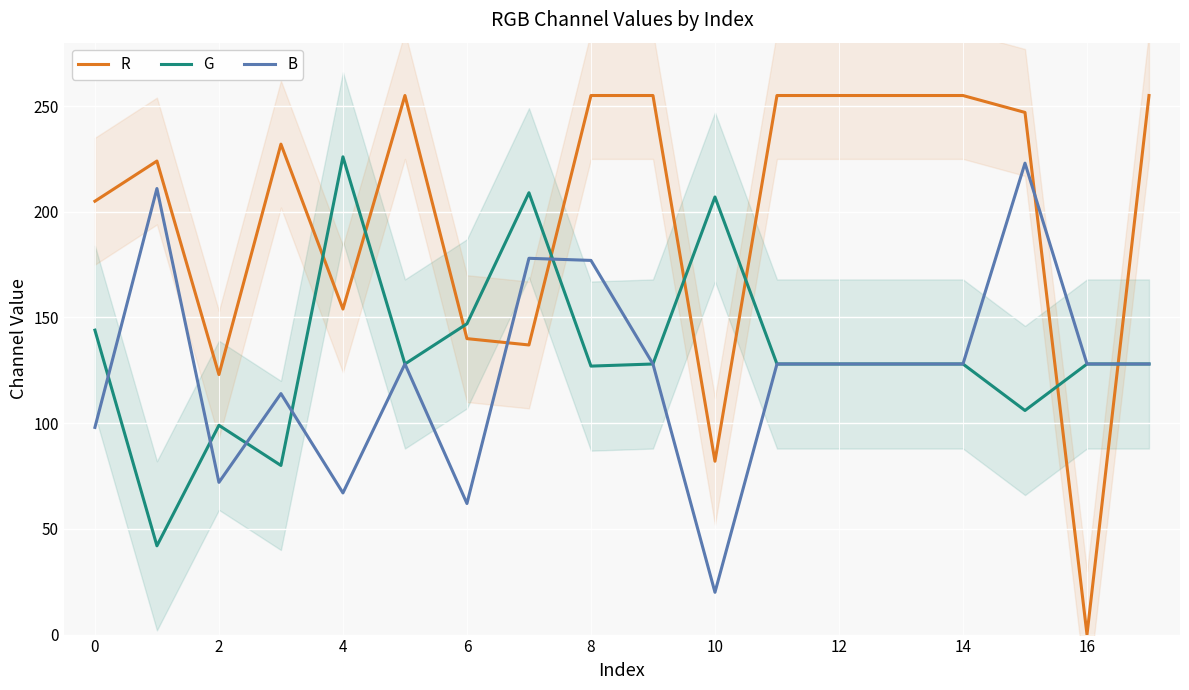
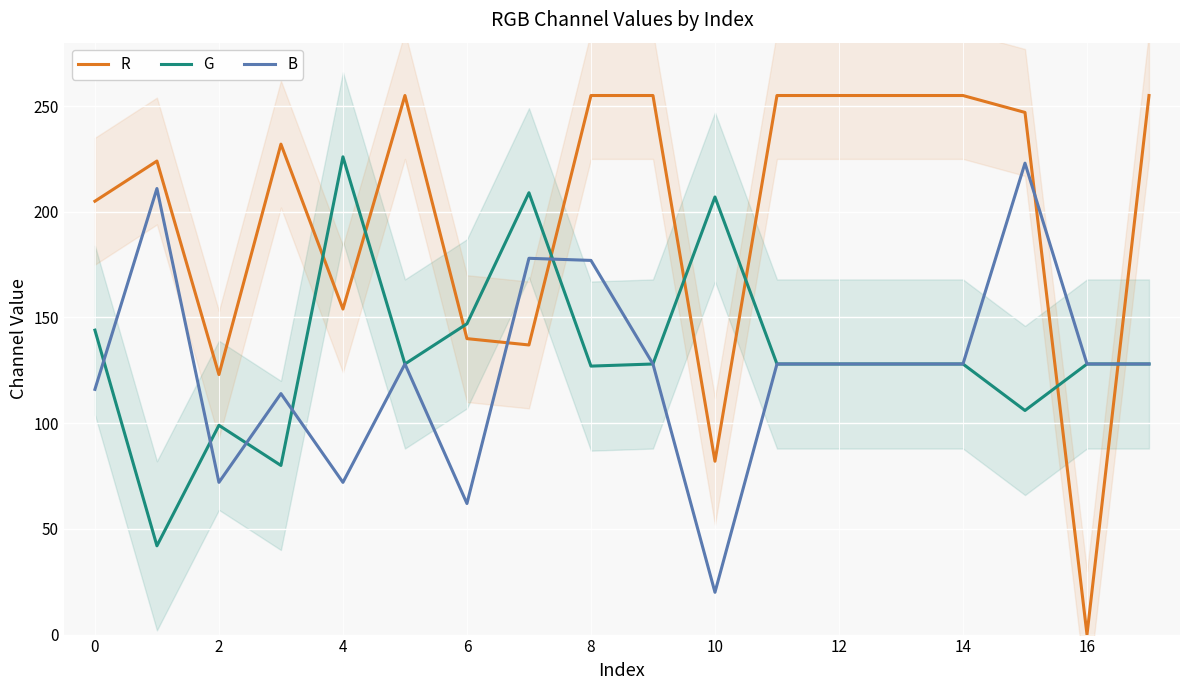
  {
    "B": {
-     "0": 98,
+     "0": 116,
      "2": 72,
-     "4": 67,
+     "4": 72,
      "6": 62,
      "8": 177,
      "10": 20
    }
  }
